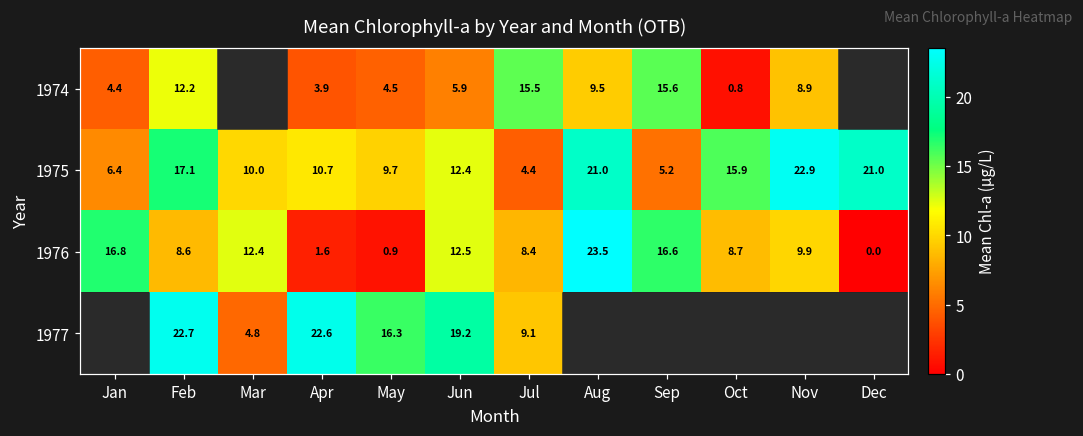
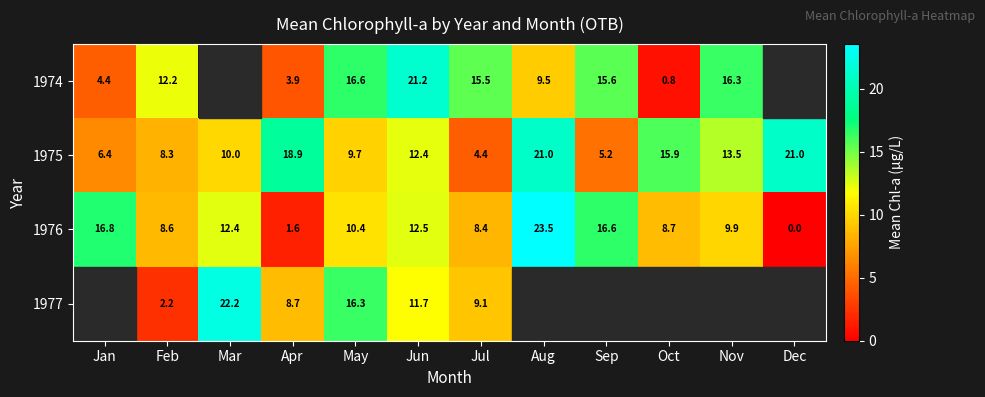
  {
    "1974": {
      "Jan": 4.4,
      "Feb": 12.2,
      "Apr": 3.9,
-     "May": 4.5,
-     "Jun": 5.9,
+     "May": 16.6,
+     "Jun": 21.2,
      "Jul": 15.5,
      "Aug": 9.5,
      "Sep": 15.6,
      "Oct": 0.8,
-     "Nov": 8.9
+     "Nov": 16.3
    },
    "1975": {
      "Jan": 6.4,
-     "Feb": 17.1,
+     "Feb": 8.3,
      "Mar": 10.0,
-     "Apr": 10.7,
+     "Apr": 18.9,
      "May": 9.7,
      "Jun": 12.4,
      "Jul": 4.4,
      "Aug": 21.0,
      "Sep": 5.2,
      "Oct": 15.9,
-     "Nov": 22.9,
+     "Nov": 13.5,
      "Dec": 21.0
    },
    "1976": {
      "Jan": 16.8,
      "Feb": 8.6,
      "Mar": 12.4,
      "Apr": 1.6,
-     "May": 0.9,
+     "May": 10.4,
      "Jun": 12.5,
      "Jul": 8.4,
      "Aug": 23.5,
      "Sep": 16.6,
      "Oct": 8.7,
      "Nov": 9.9,
      "Dec": 0.0
    },
    "1977": {
-     "Feb": 22.7,
-     "Mar": 4.8,
-     "Apr": 22.6,
+     "Feb": 2.2,
+     "Mar": 22.2,
+     "Apr": 8.7,
      "May": 16.3,
-     "Jun": 19.2,
+     "Jun": 11.7,
      "Jul": 9.1
    }
  }
